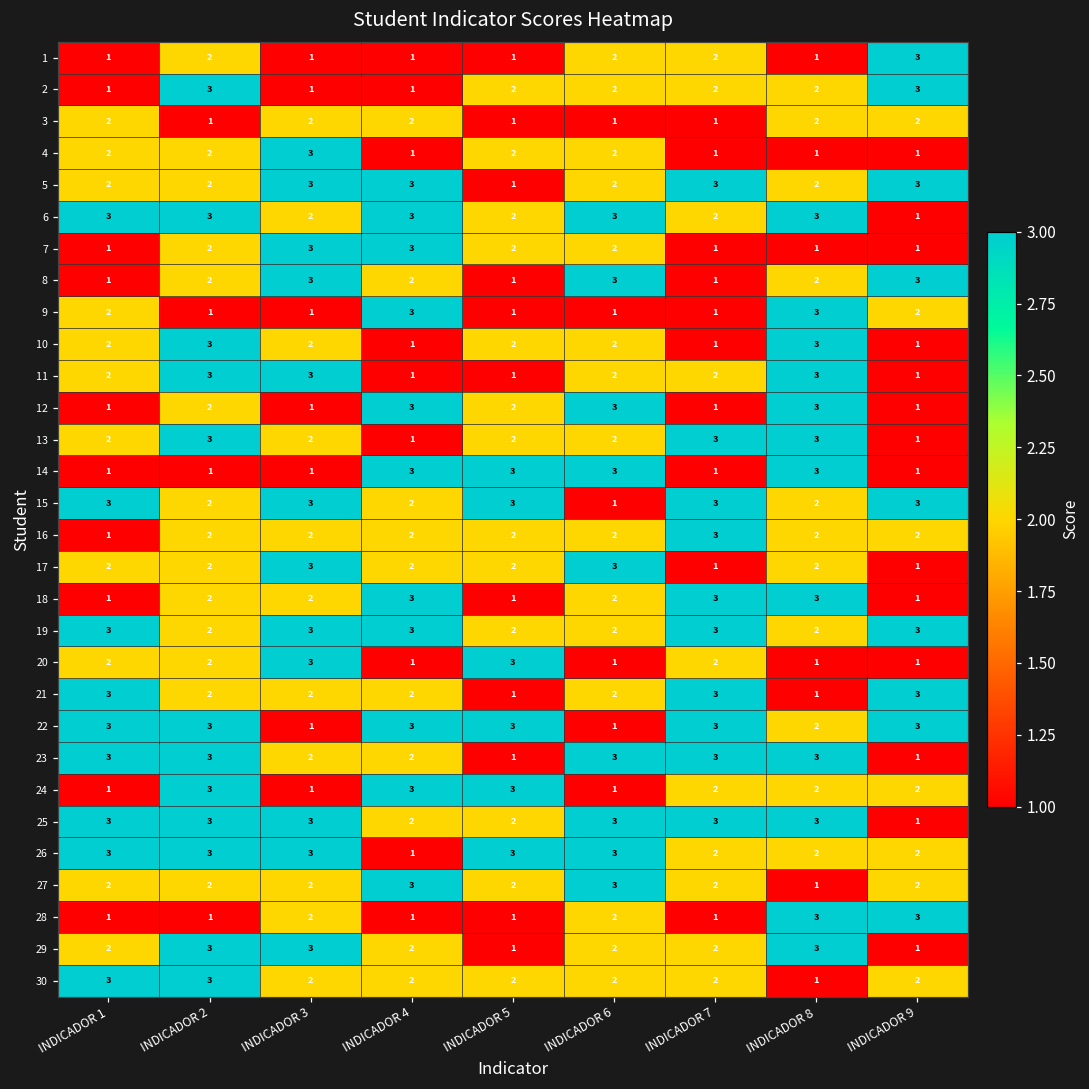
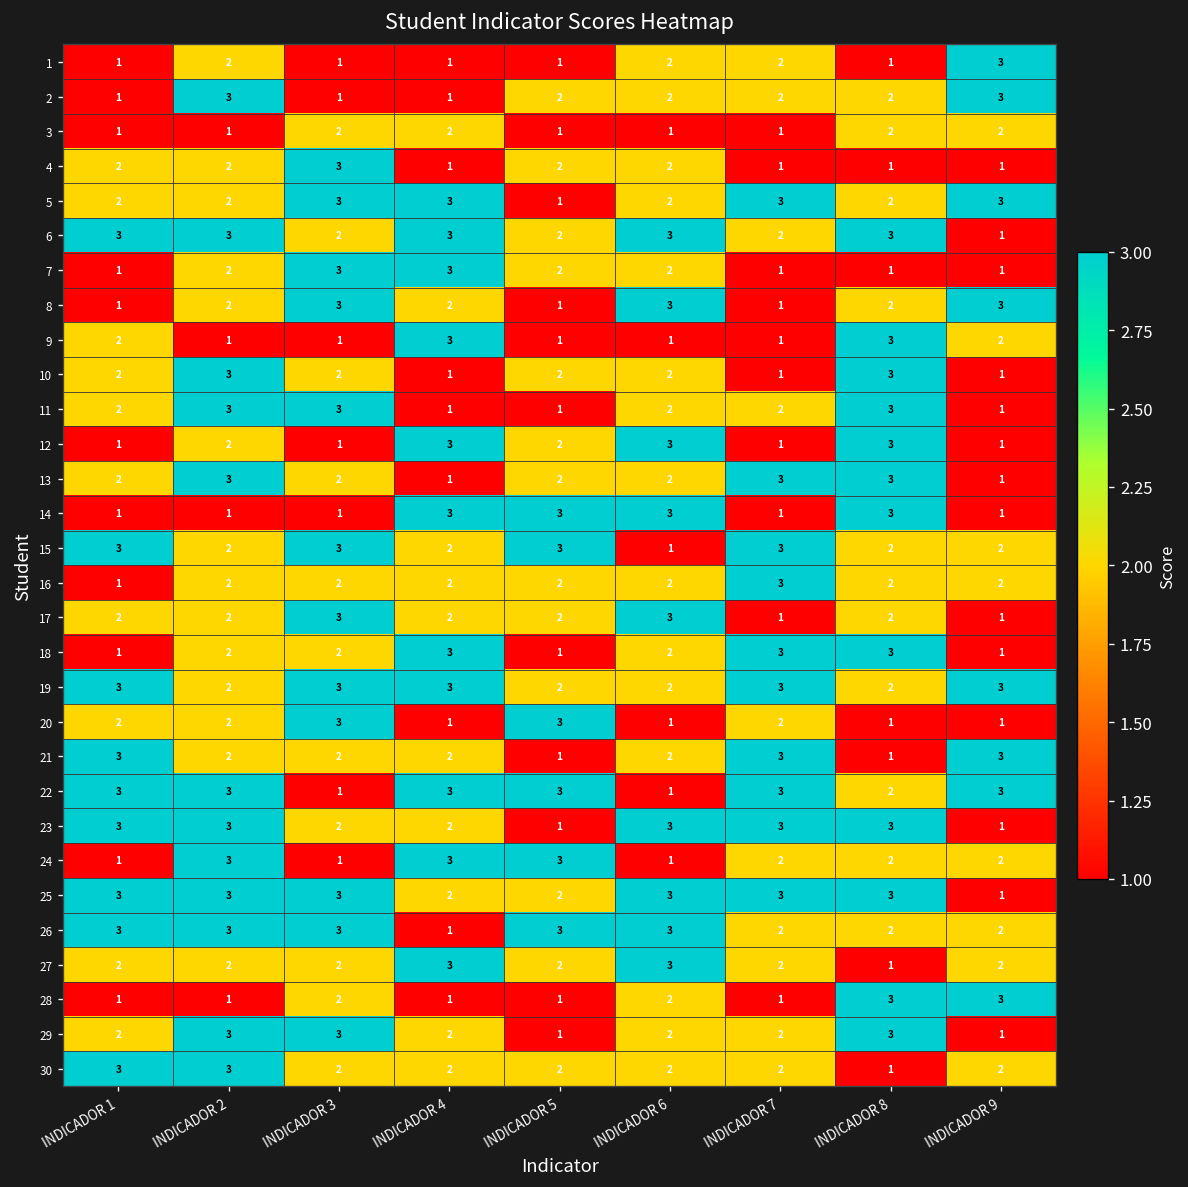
  {
    "3": {
-     "INDICADOR 1": 2,
+     "INDICADOR 1": 1,
      "INDICADOR 2": 1,
      "INDICADOR 3": 2,
      "INDICADOR 4": 2,
      "INDICADOR 5": 1,
      "INDICADOR 6": 1,
      "INDICADOR 7": 1,
      "INDICADOR 8": 2,
      "INDICADOR 9": 2
    },
    "15": {
      "INDICADOR 1": 3,
      "INDICADOR 2": 2,
      "INDICADOR 3": 3,
      "INDICADOR 4": 2,
      "INDICADOR 5": 3,
      "INDICADOR 6": 1,
      "INDICADOR 7": 3,
      "INDICADOR 8": 2,
-     "INDICADOR 9": 3
+     "INDICADOR 9": 2
    }
  }
